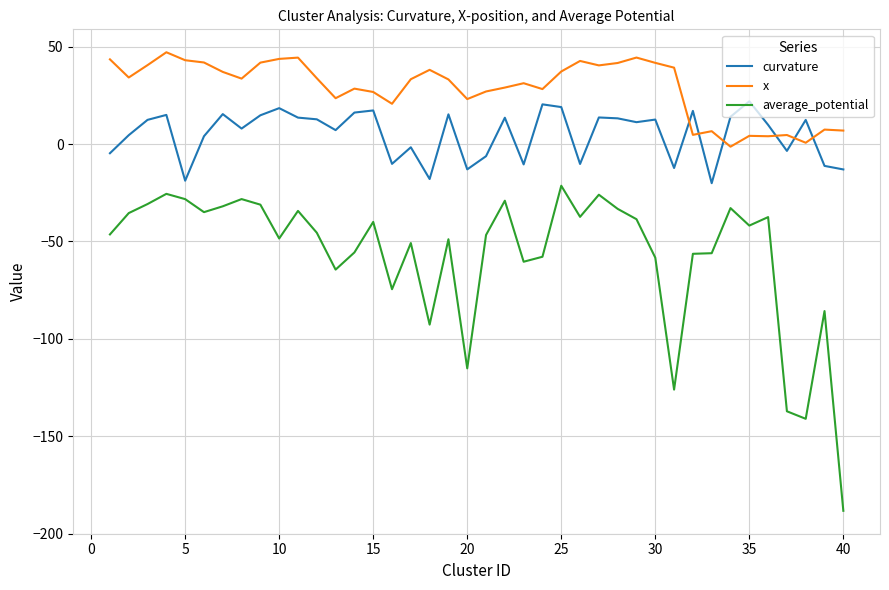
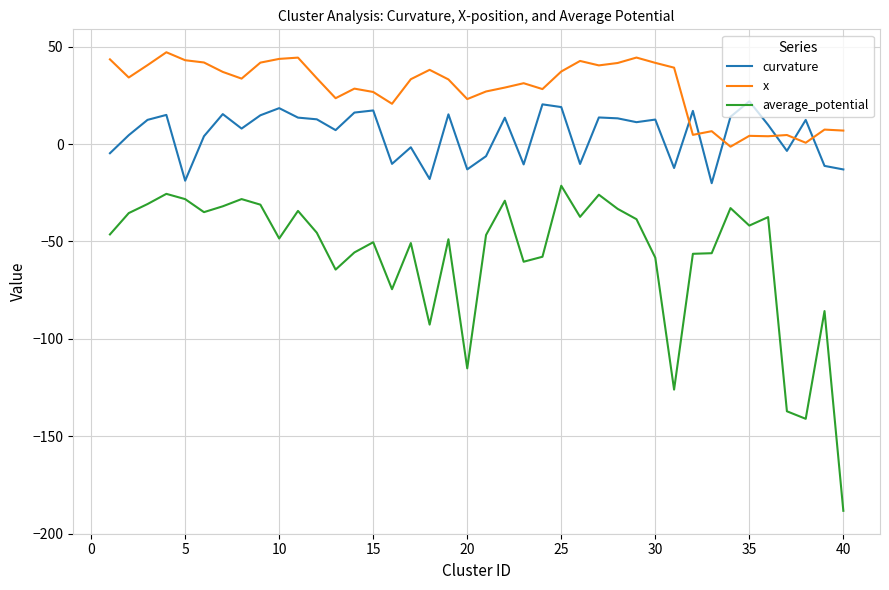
  {
    "curvature": {
      "5": -19,
      "10": 18,
      "15": 17,
      "20": -13,
      "25": 19,
      "30": 13,
      "40": -13
    },
    "x": {
      "5": 43,
      "10": 44,
      "15": 27,
      "20": 23,
      "25": 37,
      "30": 42,
      "35": 4,
      "40": 7
    },
    "average_potential": {
      "5": -28,
      "10": -48,
-     "15": -40,
+     "15": -50,
      "20": -115,
      "25": -21,
      "30": -58,
      "35": -42,
      "40": -188
    }
  }
